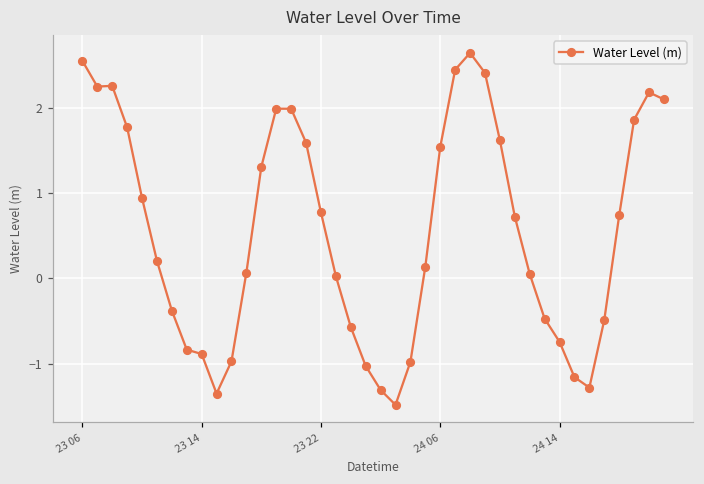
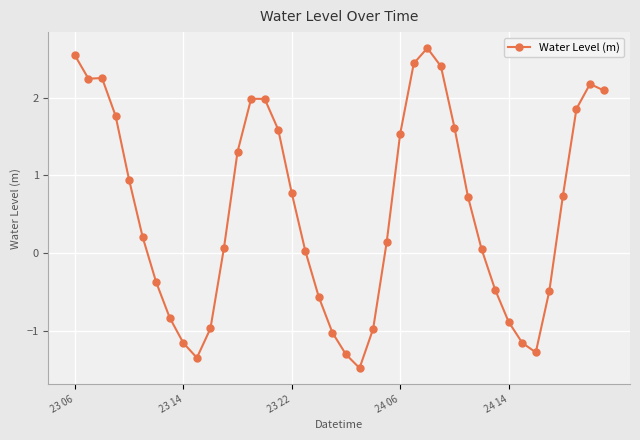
  {
    "23 06": 2.5,
-   "23 14": -0.9,
+   "23 14": -1.2,
    "23 22": 0.8,
    "24 06": 1.5,
-   "24 14": -0.7
+   "24 14": -0.9
  }
